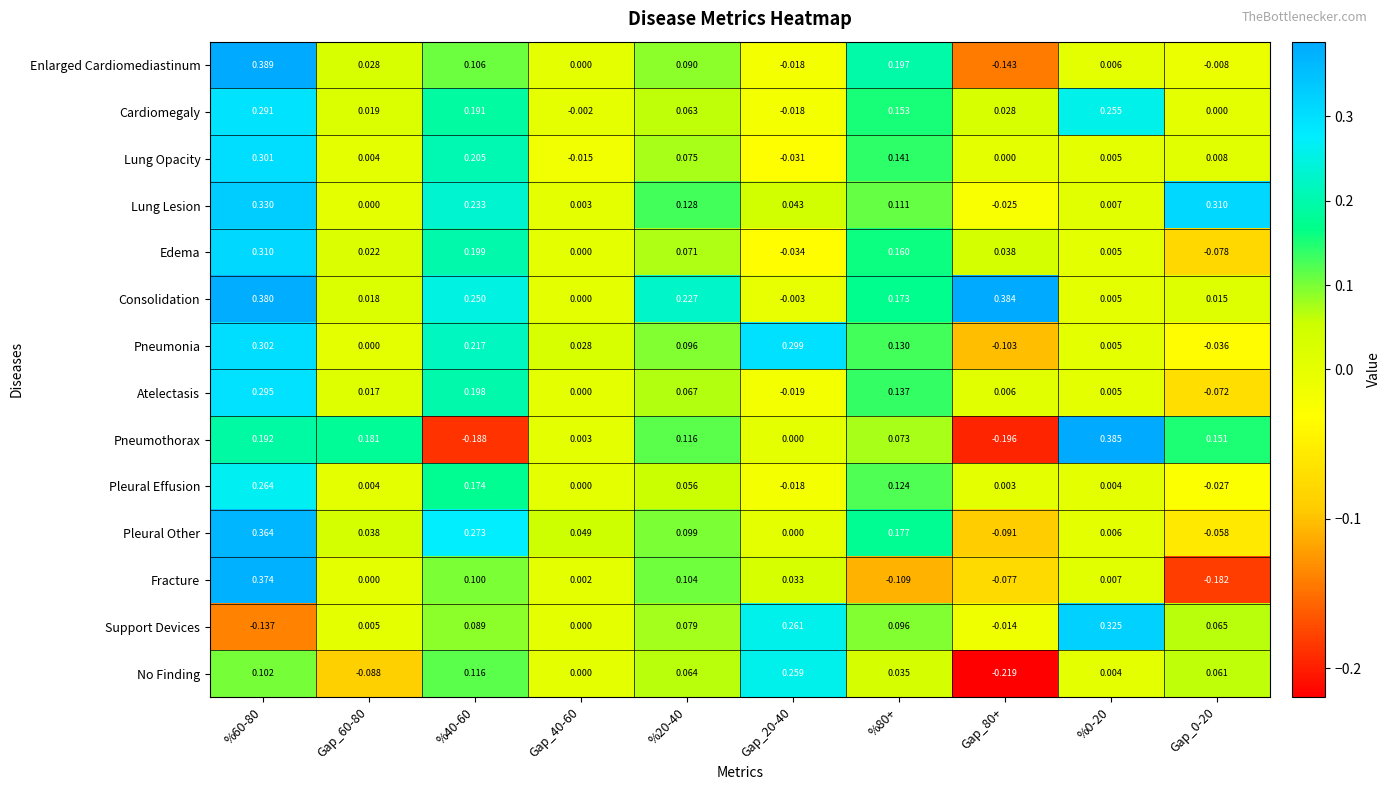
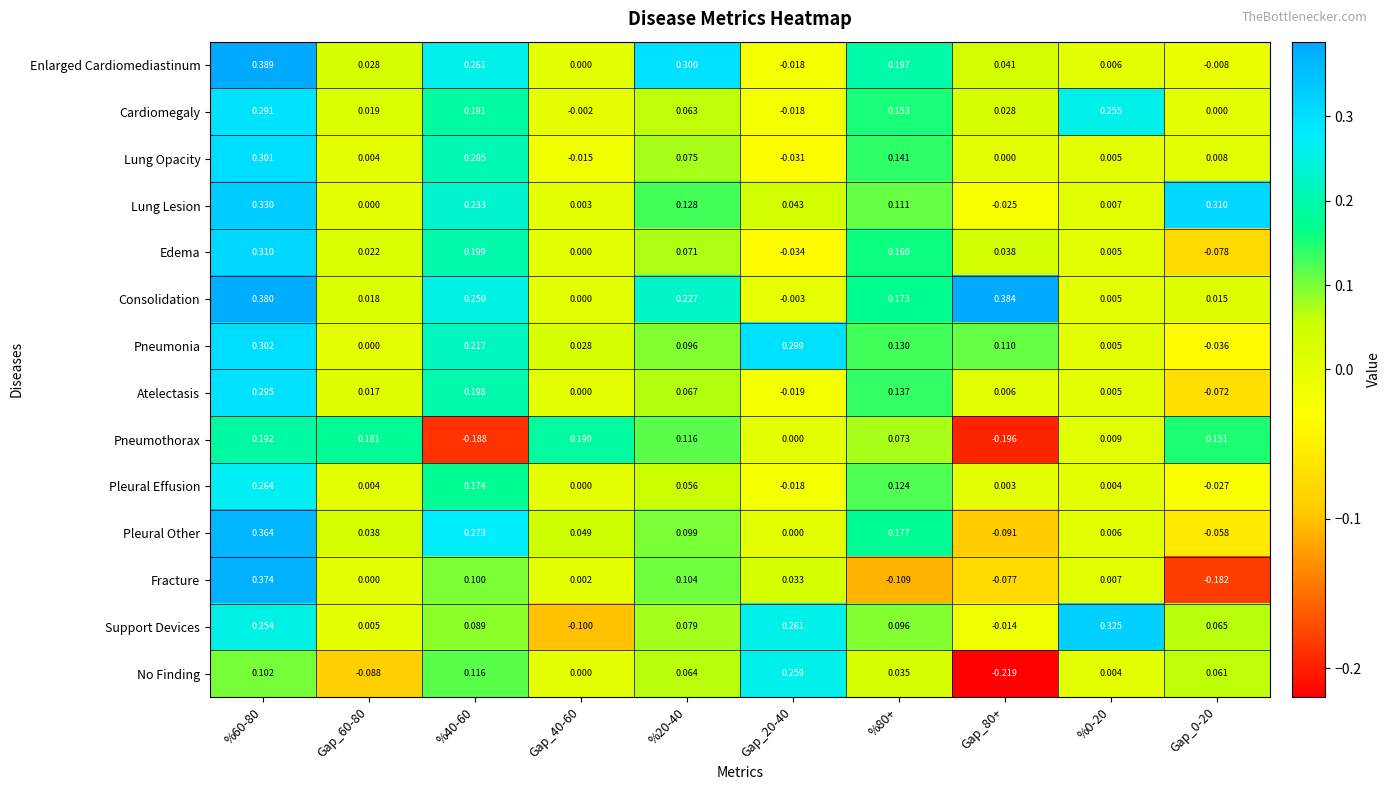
  {
    "Enlarged Cardiomediastinum": {
      "%60-80": 0.389,
      "Gap_60-80": 0.028,
-     "%40-60": 0.106,
+     "%40-60": 0.261,
      "Gap_40-60": 0.000,
-     "%20-40": 0.090,
+     "%20-40": 0.300,
      "Gap_20-40": -0.018,
      "%80+": 0.197,
-     "Gap_80+": -0.143,
+     "Gap_80+": 0.041,
      "%0-20": 0.006,
      "Gap_0-20": -0.008
    },
    "Cardiomegaly": {
      "%60-80": 0.291,
      "Gap_60-80": 0.019,
      "%40-60": 0.191,
      "Gap_40-60": -0.002,
      "%20-40": 0.063,
      "Gap_20-40": -0.018,
      "%80+": 0.153,
      "Gap_80+": 0.028,
      "%0-20": 0.255,
      "Gap_0-20": 0.000
    },
    "Lung Opacity": {
      "%60-80": 0.301,
      "Gap_60-80": 0.004,
      "%40-60": 0.205,
      "Gap_40-60": -0.015,
      "%20-40": 0.075,
      "Gap_20-40": -0.031,
      "%80+": 0.141,
      "Gap_80+": 0.000,
      "%0-20": 0.005,
      "Gap_0-20": 0.008
    },
    "Lung Lesion": {
      "%60-80": 0.330,
      "Gap_60-80": 0.000,
      "%40-60": 0.233,
      "Gap_40-60": 0.003,
      "%20-40": 0.128,
      "Gap_20-40": 0.043,
      "%80+": 0.111,
      "Gap_80+": -0.025,
      "%0-20": 0.007,
      "Gap_0-20": 0.310
    },
    "Edema": {
      "%60-80": 0.310,
      "Gap_60-80": 0.022,
      "%40-60": 0.199,
      "Gap_40-60": 0.000,
      "%20-40": 0.071,
      "Gap_20-40": -0.034,
      "%80+": 0.160,
      "Gap_80+": 0.038,
      "%0-20": 0.005,
      "Gap_0-20": -0.078
    },
    "Consolidation": {
      "%60-80": 0.380,
      "Gap_60-80": 0.018,
      "%40-60": 0.250,
      "Gap_40-60": 0.000,
      "%20-40": 0.227,
      "Gap_20-40": -0.003,
      "%80+": 0.173,
      "Gap_80+": 0.384,
      "%0-20": 0.005,
      "Gap_0-20": 0.015
    },
    "Pneumonia": {
      "%60-80": 0.302,
      "Gap_60-80": 0.000,
      "%40-60": 0.217,
      "Gap_40-60": 0.028,
      "%20-40": 0.096,
      "Gap_20-40": 0.299,
      "%80+": 0.130,
-     "Gap_80+": -0.103,
+     "Gap_80+": 0.110,
      "%0-20": 0.005,
      "Gap_0-20": -0.036
    },
    "Atelectasis": {
      "%60-80": 0.295,
      "Gap_60-80": 0.017,
      "%40-60": 0.198,
      "Gap_40-60": 0.000,
      "%20-40": 0.067,
      "Gap_20-40": -0.019,
      "%80+": 0.137,
      "Gap_80+": 0.006,
      "%0-20": 0.005,
      "Gap_0-20": -0.072
    },
    "Pneumothorax": {
      "%60-80": 0.192,
      "Gap_60-80": 0.181,
      "%40-60": -0.188,
-     "Gap_40-60": 0.003,
+     "Gap_40-60": 0.190,
      "%20-40": 0.116,
      "Gap_20-40": 0.000,
      "%80+": 0.073,
      "Gap_80+": -0.196,
-     "%0-20": 0.385,
+     "%0-20": 0.009,
      "Gap_0-20": 0.151
    },
    "Pleural Effusion": {
      "%60-80": 0.264,
      "Gap_60-80": 0.004,
      "%40-60": 0.174,
      "Gap_40-60": 0.000,
      "%20-40": 0.056,
      "Gap_20-40": -0.018,
      "%80+": 0.124,
      "Gap_80+": 0.003,
      "%0-20": 0.004,
      "Gap_0-20": -0.027
    },
    "Pleural Other": {
      "%60-80": 0.364,
      "Gap_60-80": 0.038,
      "%40-60": 0.273,
      "Gap_40-60": 0.049,
      "%20-40": 0.099,
      "Gap_20-40": 0.000,
      "%80+": 0.177,
      "Gap_80+": -0.091,
      "%0-20": 0.006,
      "Gap_0-20": -0.058
    },
    "Fracture": {
      "%60-80": 0.374,
      "Gap_60-80": 0.000,
      "%40-60": 0.100,
      "Gap_40-60": 0.002,
      "%20-40": 0.104,
      "Gap_20-40": 0.033,
      "%80+": -0.109,
      "Gap_80+": -0.077,
      "%0-20": 0.007,
      "Gap_0-20": -0.182
    },
    "Support Devices": {
-     "%60-80": -0.137,
+     "%60-80": 0.254,
      "Gap_60-80": 0.005,
      "%40-60": 0.089,
-     "Gap_40-60": 0.000,
+     "Gap_40-60": -0.100,
      "%20-40": 0.079,
      "Gap_20-40": 0.261,
      "%80+": 0.096,
      "Gap_80+": -0.014,
      "%0-20": 0.325,
      "Gap_0-20": 0.065
    },
    "No Finding": {
      "%60-80": 0.102,
      "Gap_60-80": -0.088,
      "%40-60": 0.116,
      "Gap_40-60": 0.000,
      "%20-40": 0.064,
      "Gap_20-40": 0.259,
      "%80+": 0.035,
      "Gap_80+": -0.219,
      "%0-20": 0.004,
      "Gap_0-20": 0.061
    }
  }
